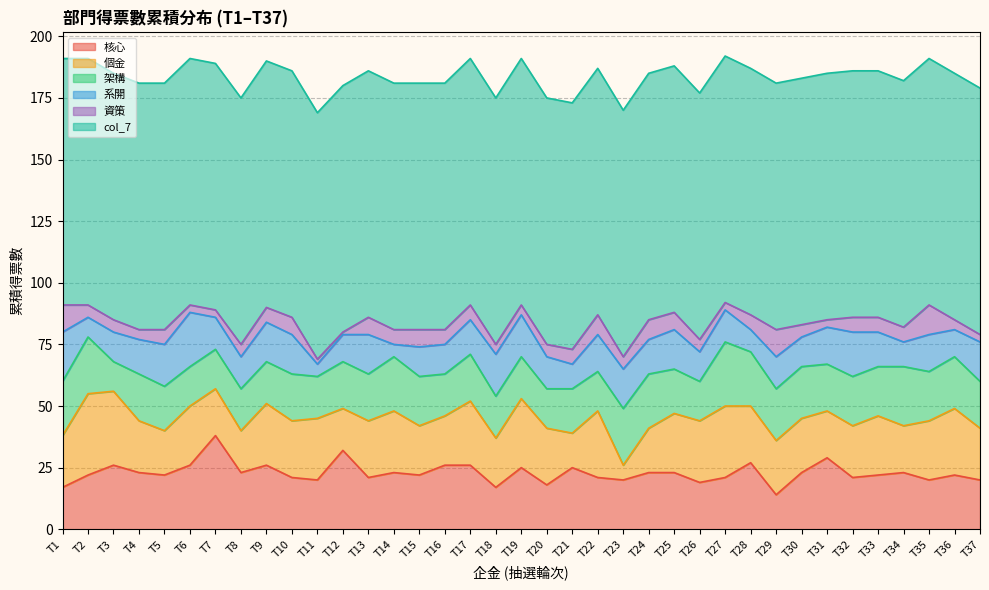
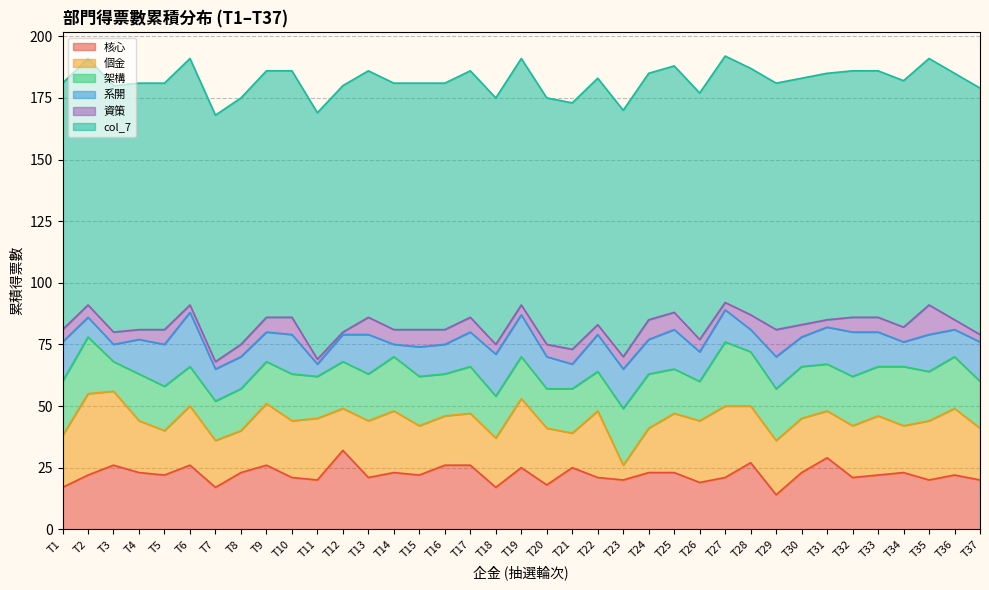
  {
    "核心": {
      "T1": 17,
      "T2": 22,
      "T3": 26,
      "T4": 23,
      "T5": 22,
      "T6": 26,
-     "T7": 38,
+     "T7": 17,
      "T8": 23,
      "T9": 26,
      "T10": 21,
      "T11": 20,
      "T12": 32,
      "T13": 21,
      "T14": 23,
      "T15": 22,
      "T16": 26,
      "T17": 26,
      "T18": 17,
      "T19": 25,
      "T20": 18,
      "T21": 25,
      "T22": 21,
      "T23": 20,
      "T24": 23,
      "T25": 23,
      "T26": 19,
      "T27": 21,
      "T28": 27,
      "T29": 14,
      "T30": 23,
      "T31": 29,
      "T32": 21,
      "T33": 22,
      "T34": 23,
      "T35": 20,
      "T36": 22,
      "T37": 20
    },
    "個金": {
      "T1": 21,
      "T2": 33,
      "T3": 30,
      "T4": 21,
      "T5": 18,
      "T6": 24,
      "T7": 19,
      "T8": 17,
      "T9": 25,
      "T10": 23,
      "T11": 25,
      "T12": 17,
      "T13": 23,
      "T14": 25,
      "T15": 20,
      "T16": 20,
-     "T17": 26,
+     "T17": 21,
      "T18": 20,
      "T19": 28,
      "T20": 23,
      "T21": 14,
      "T22": 27,
      "T23": 6,
      "T24": 18,
      "T25": 24,
      "T26": 25,
      "T27": 29,
      "T28": 23,
      "T29": 22,
      "T30": 22,
      "T31": 19,
      "T32": 21,
      "T33": 24,
      "T34": 19,
      "T35": 24,
      "T36": 27,
      "T37": 21
    },
    "系開": {
-     "T1": 20,
+     "T1": 16,
      "T2": 8,
-     "T3": 12,
+     "T3": 7,
      "T4": 14,
      "T5": 17,
      "T6": 22,
      "T7": 13,
      "T8": 13,
-     "T9": 16,
+     "T9": 12,
      "T10": 16,
      "T11": 5,
      "T13": 16,
      "T14": 5,
      "T15": 12,
      "T16": 12,
      "T17": 14,
      "T18": 17,
      "T19": 17,
      "T20": 13,
      "T21": 10,
      "T22": 15,
      "T23": 16,
      "T24": 14,
      "T25": 16,
      "T26": 12,
      "T27": 13,
      "T28": 9,
      "T29": 13,
      "T30": 12,
      "T31": 15,
      "T32": 18,
      "T33": 14,
      "T34": 10,
      "T35": 15,
      "T36": 11,
      "T37": 16
    },
    "資策": {
-     "T1": 11,
+     "T1": 5,
      "T2": 5,
      "T3": 5,
      "T4": 4,
      "T5": 6,
      "T6": 3,
      "T7": 3,
      "T8": 5,
      "T9": 6,
      "T10": 7,
      "T11": 2,
      "T13": 7,
      "T14": 6,
      "T15": 7,
      "T16": 6,
      "T17": 6,
      "T18": 4,
      "T19": 4,
      "T20": 5,
      "T21": 6,
-     "T22": 8,
+     "T22": 4,
      "T23": 5,
      "T24": 8,
      "T25": 7,
      "T26": 5,
      "T27": 3,
      "T28": 6,
      "T29": 11,
      "T30": 5,
      "T31": 3,
      "T32": 6,
      "T33": 6,
      "T34": 6,
      "T35": 12,
      "T36": 4,
      "T37": 3
    }
  }
